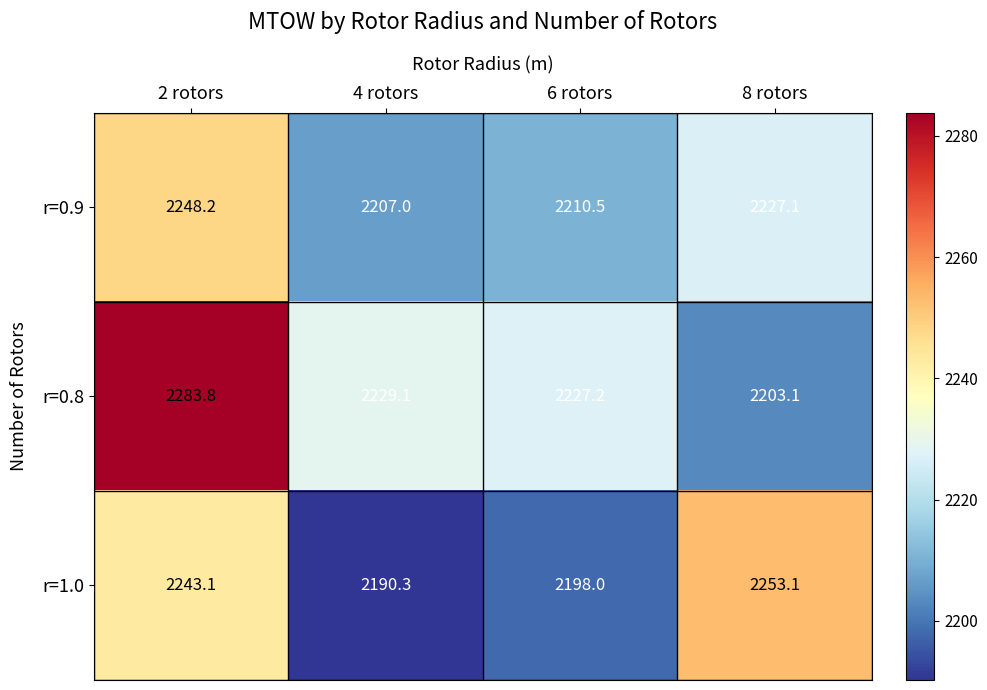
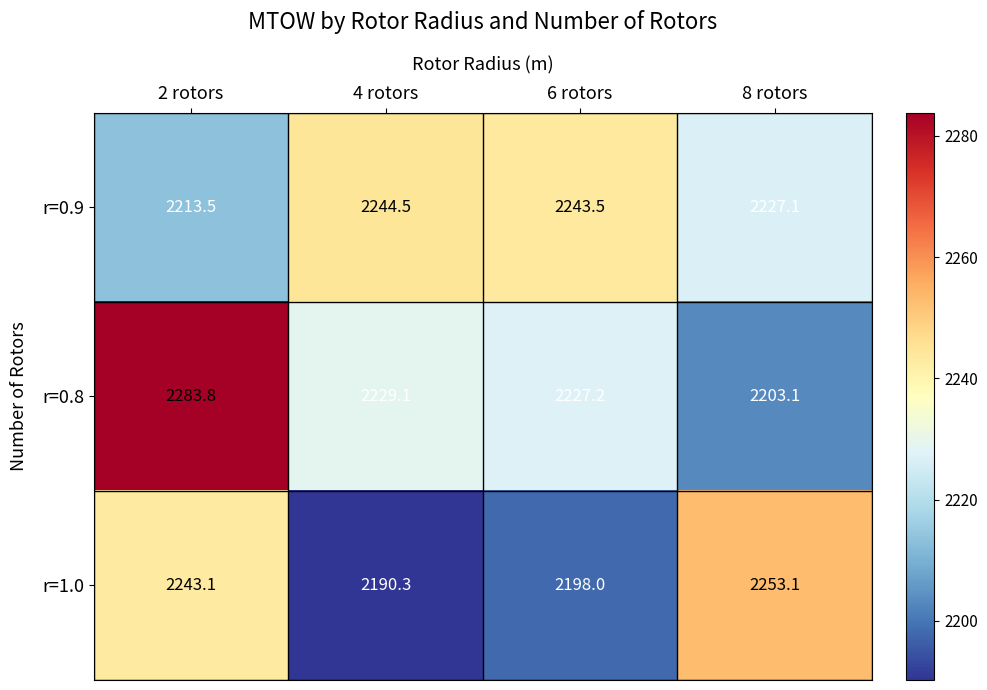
  {
    "r=0.9": {
-     "2 rotors": 2248.2,
-     "4 rotors": 2207.0,
-     "6 rotors": 2210.5
+     "2 rotors": 2213.5,
+     "4 rotors": 2244.5,
+     "6 rotors": 2243.5
    },
    "r=0.8": {
      "2 rotors": 2283.8,
      "8 rotors": 2203.1
    },
    "r=1.0": {
      "2 rotors": 2243.1,
      "4 rotors": 2190.3,
      "6 rotors": 2198.0,
      "8 rotors": 2253.1
    }
  }
